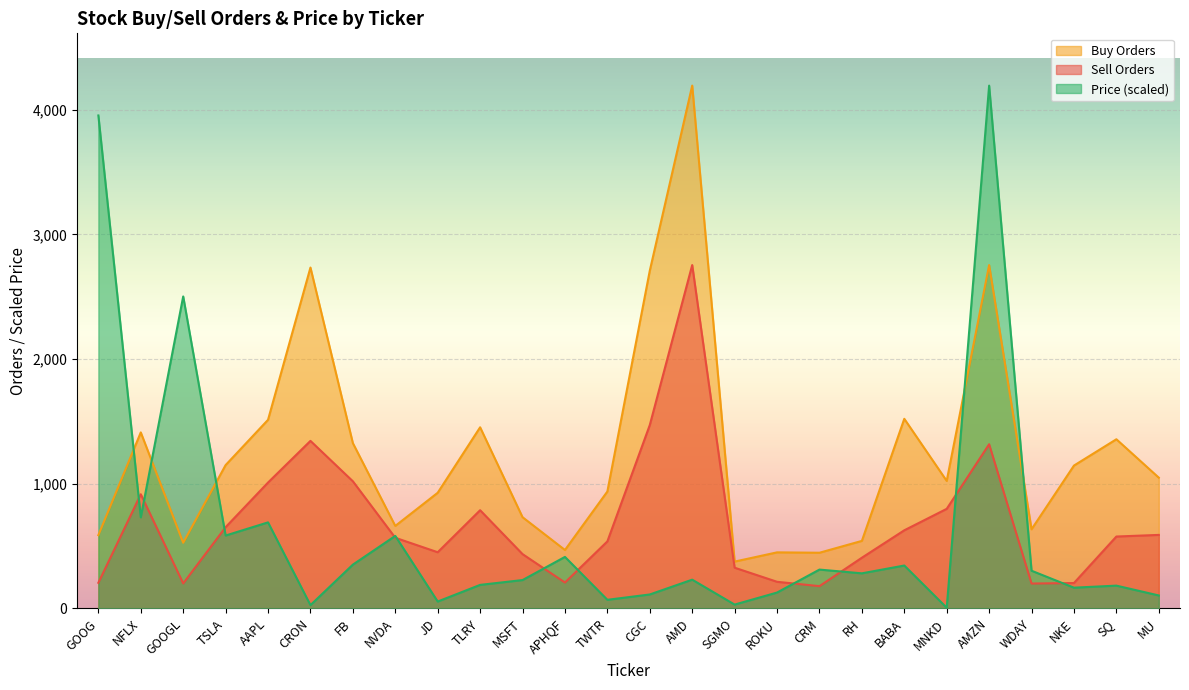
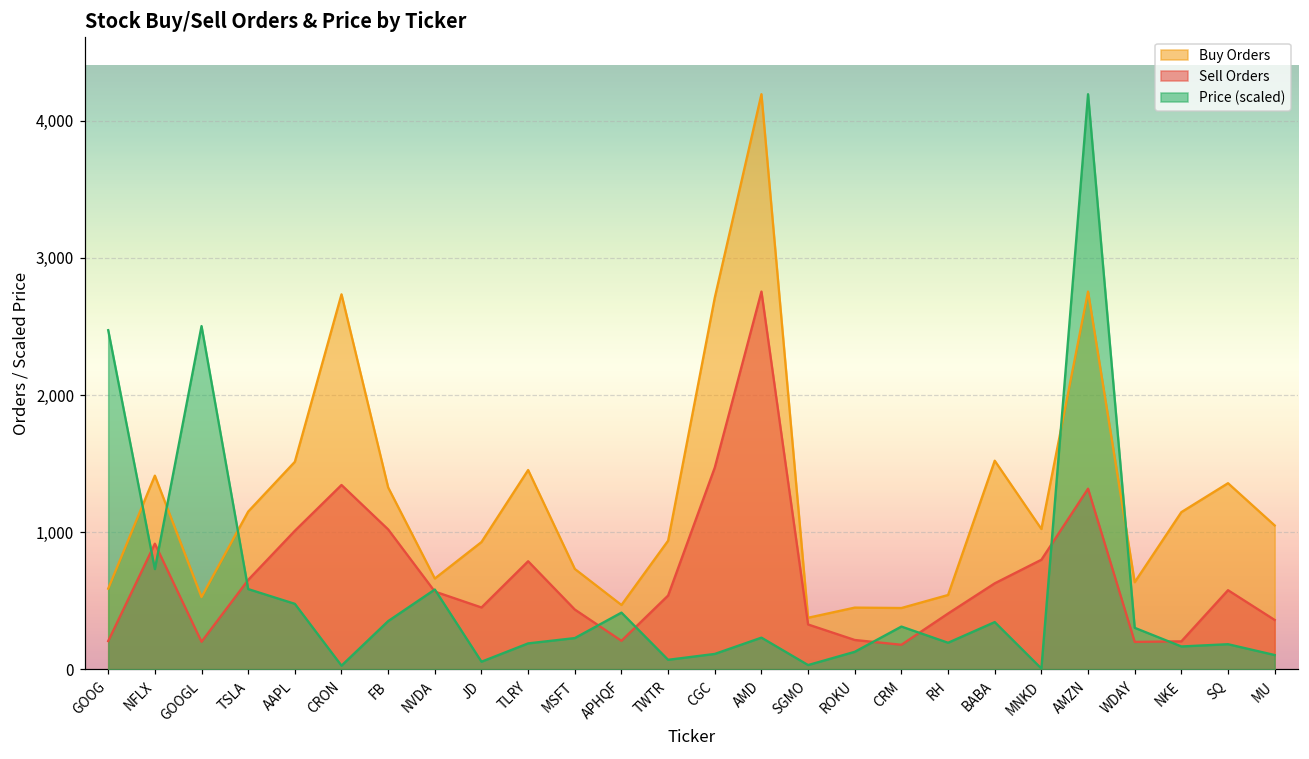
  {
    "Buy Orders": {
      "GOOG": "590",
      "NFLX": "1,410",
      "GOOGL": "530",
      "TSLA": "1,150",
      "AAPL": "1,510",
      "CRON": "2,730",
      "FB": "1,330",
      "NVDA": "660",
      "JD": "930",
      "TLRY": "1,450",
      "MSFT": "730",
      "APHQF": "470",
      "TWTR": "940",
      "CGC": "2,710",
      "AMD": "4,190",
      "SGMO": "380",
      "ROKU": "450",
      "CRM": "450",
      "RH": "540",
      "BABA": "1,520",
      "MNKD": "1,020",
      "AMZN": "2,750",
      "WDAY": "640",
      "NKE": "1,150",
      "SQ": "1,360",
      "MU": "1,050"
    },
    "Sell Orders": {
      "GOOG": "210",
      "NFLX": "920",
      "GOOGL": "200",
      "TSLA": "650",
      "AAPL": "1,010",
      "CRON": "1,340",
      "FB": "1,020",
      "JD": "450",
      "TLRY": "790",
      "MSFT": "440",
      "APHQF": "210",
      "TWTR": "540",
      "CGC": "1,470",
      "AMD": "2,750",
      "SGMO": "330",
      "ROKU": "210",
      "CRM": "180",
      "RH": "410",
      "BABA": "630",
      "MNKD": "800",
      "AMZN": "1,320",
      "WDAY": "200",
      "NKE": "200",
      "SQ": "580",
-     "MU": "590"
+     "MU": "360"
    },
    "Price (scaled)": {
-     "GOOG": "3,950",
+     "GOOG": "2,470",
      "NFLX": "730",
      "GOOGL": "2,500",
      "TSLA": "590",
-     "AAPL": "690",
+     "AAPL": "480",
      "CRON": "30",
      "FB": "350",
      "JD": "60",
      "TLRY": "190",
      "MSFT": "230",
      "APHQF": "410",
      "TWTR": "70",
      "CGC": "110",
      "AMD": "230",
      "SGMO": "30",
      "ROKU": "130",
      "CRM": "310",
-     "RH": "280",
+     "RH": "190",
      "BABA": "340",
      "MNKD": "10",
      "AMZN": "4,190",
      "WDAY": "300",
      "NKE": "170",
      "SQ": "180",
      "MU": "100"
    }
  }
